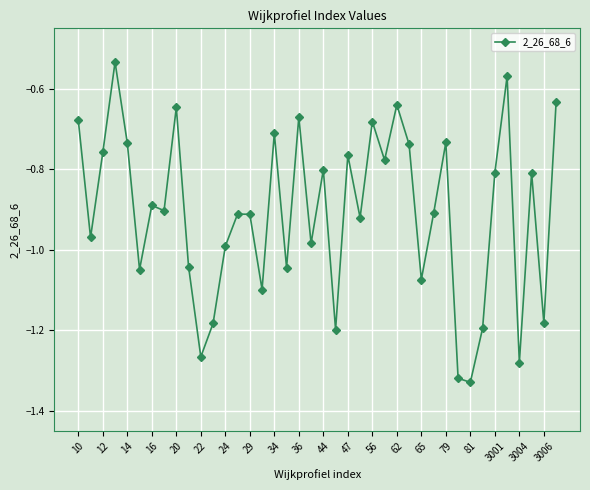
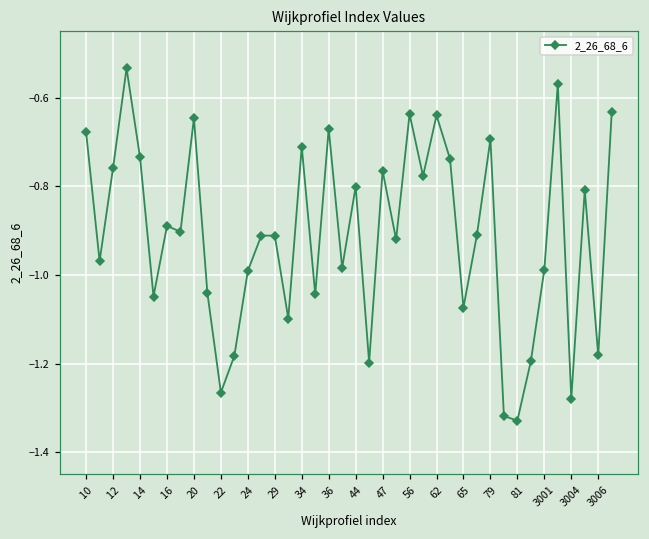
  {
    "10": -0.68,
    "12": -0.76,
    "14": -0.73,
    "16": -0.89,
    "20": -0.65,
    "22": -1.27,
    "24": -0.99,
    "34": -0.71,
    "36": -0.67,
    "44": -0.80,
    "47": -0.77,
-   "56": -0.68,
+   "56": -0.64,
    "62": -0.64,
    "65": -1.07,
-   "79": -0.73,
+   "79": -0.69,
    "81": -1.33,
-   "3001": -0.81,
+   "3001": -0.99,
    "3004": -1.28,
    "3006": -1.18
  }
